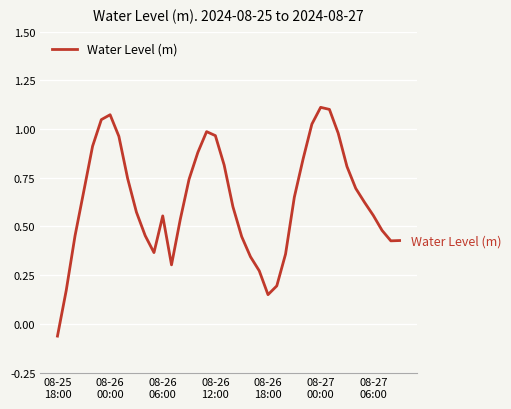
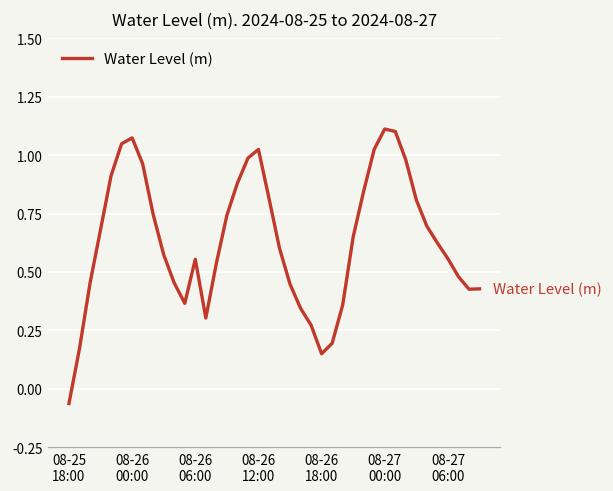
  {
    "08-25 18:00": -0.06,
    "08-26 00:00": 1.07,
    "08-26 06:00": 0.55,
-   "08-26 12:00": 0.97,
+   "08-26 12:00": 1.02,
    "08-26 18:00": 0.15,
    "08-27 00:00": 1.11,
    "08-27 06:00": 0.56
  }
